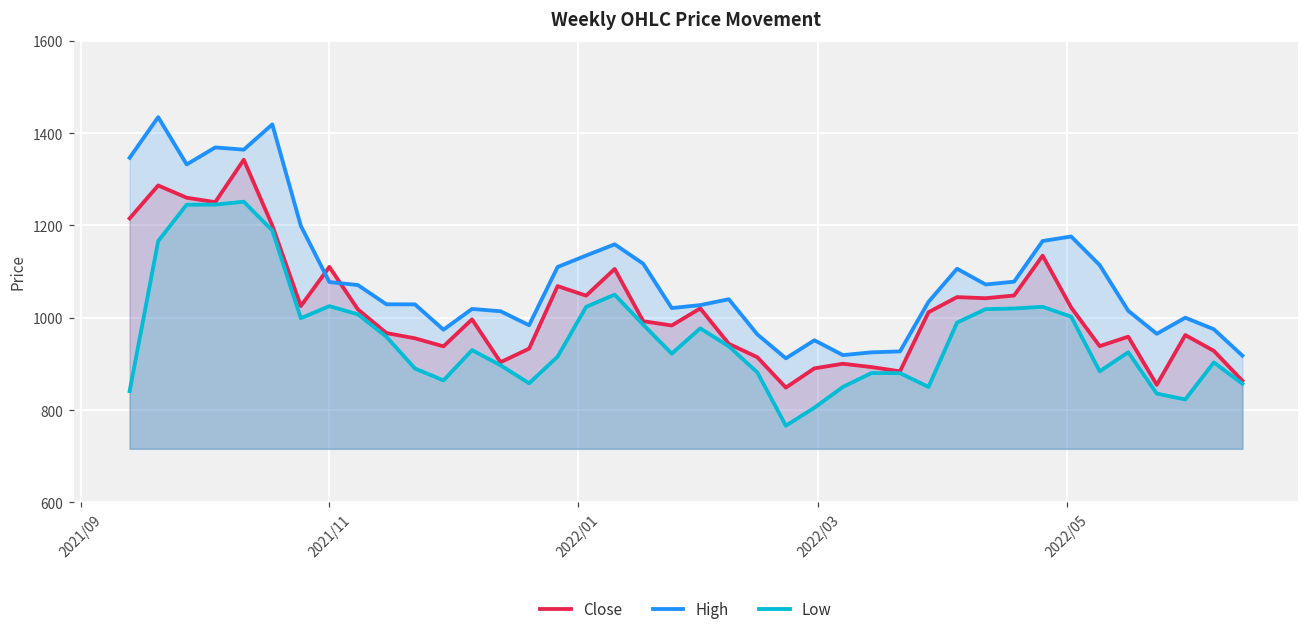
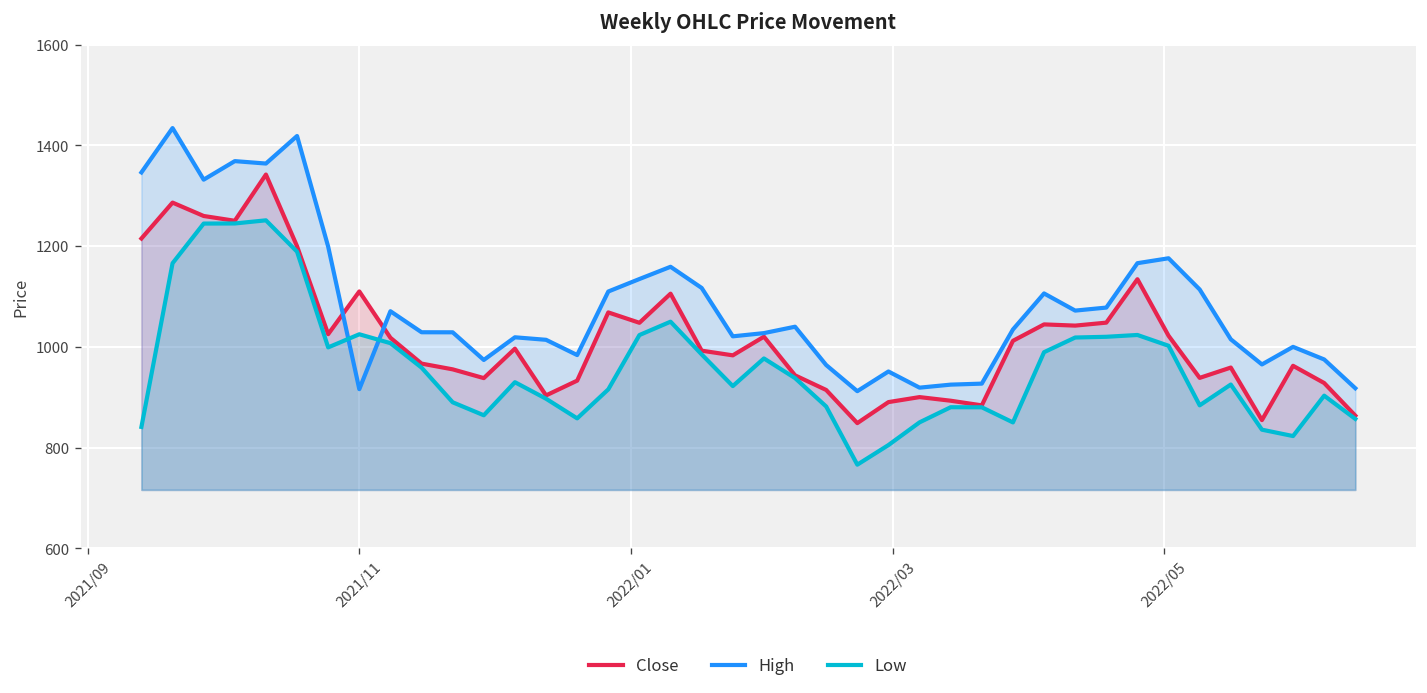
  {
    "Close": {
      "2021/11": 1110
    },
    "High": {
-     "2021/11": 1080
+     "2021/11": 920
    },
    "Low": {
      "2021/11": 1030
    }
  }
